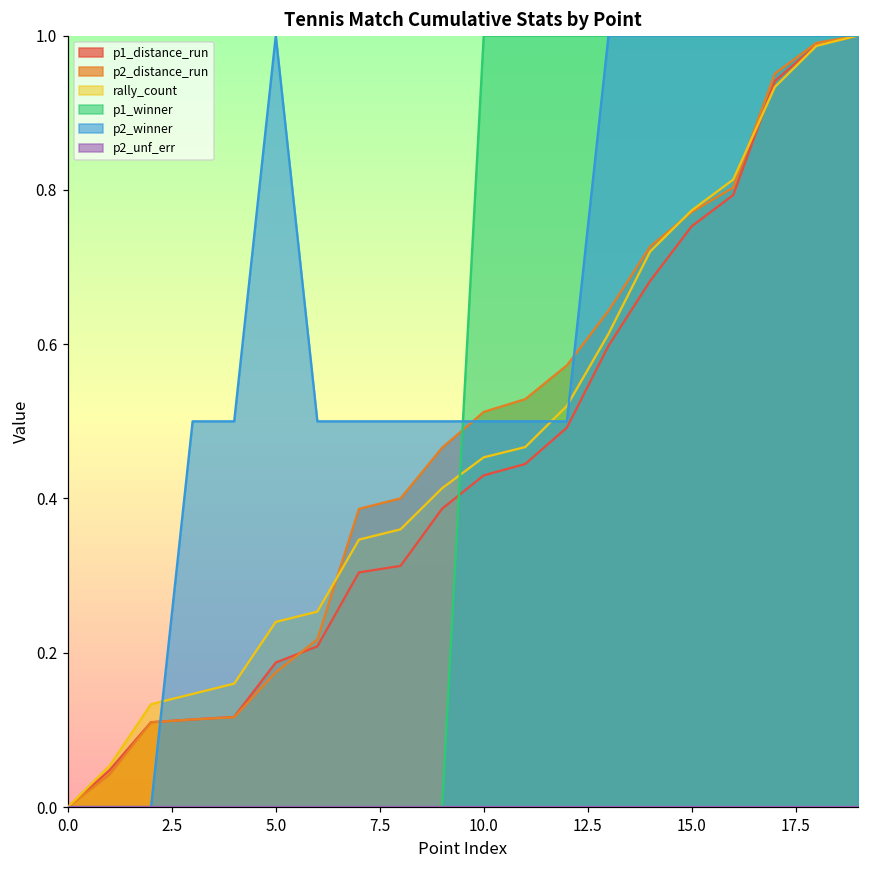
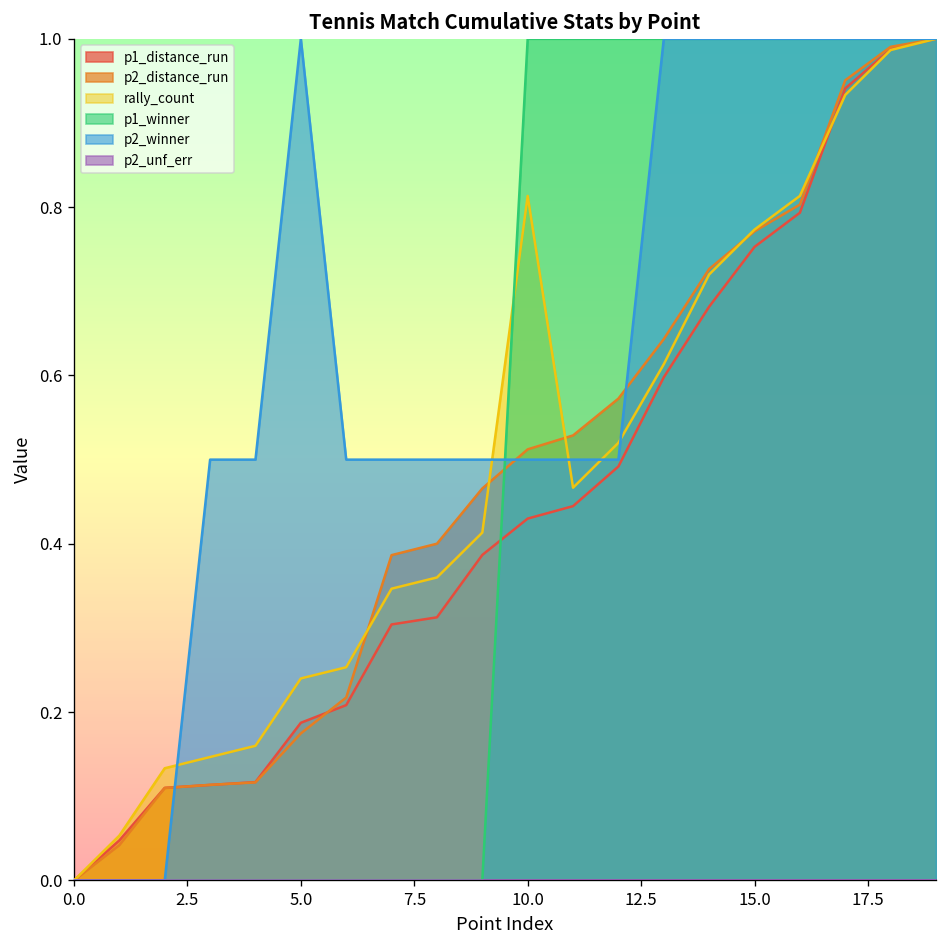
  {
    "rally_count": {
      "5.0": 0.24,
-     "10.0": 0.45
+     "10.0": 0.81
    },
    "p1_winner": {
      "10.0": 1.00
    },
    "p2_winner": {
      "5.0": 1.00,
      "10.0": 0.50
    },
    "p2_unf_err": {
      "10.0": 0.00,
      "15.0": 0.00
    }
  }
